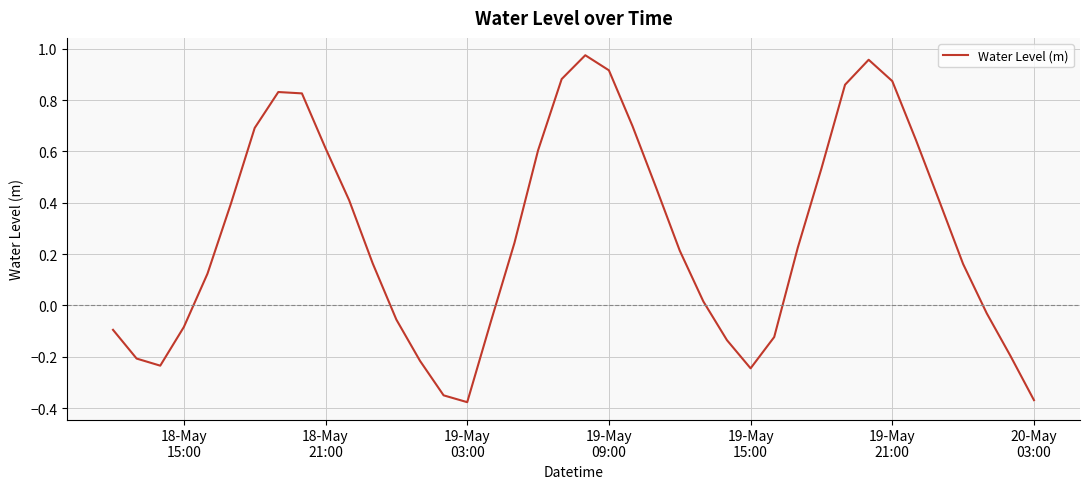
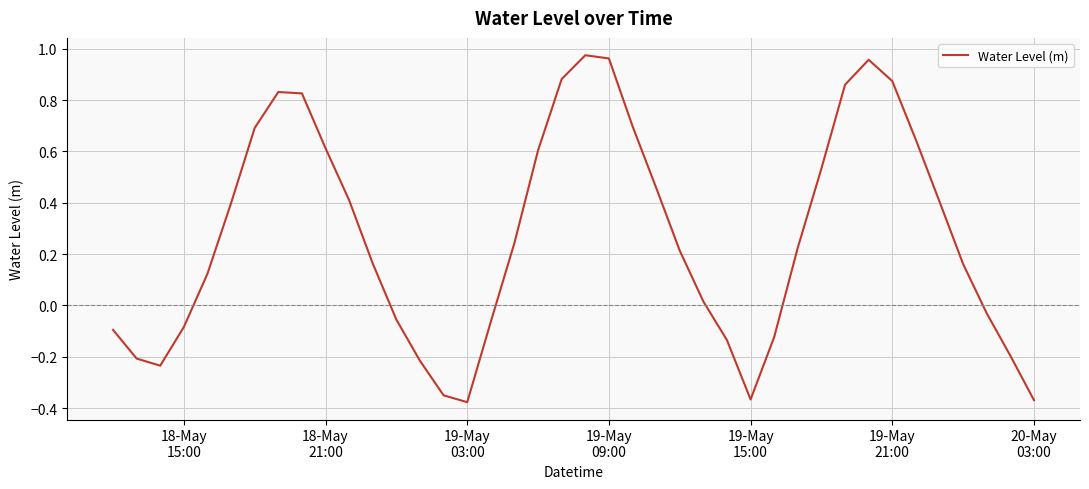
  {
    "18-May 15:00": -0.08,
    "18-May 21:00": 0.61,
    "19-May 03:00": -0.38,
-   "19-May 09:00": 0.92,
-   "19-May 15:00": -0.25,
+   "19-May 09:00": 0.96,
+   "19-May 15:00": -0.37,
    "19-May 21:00": 0.87,
    "20-May 03:00": -0.37
  }
